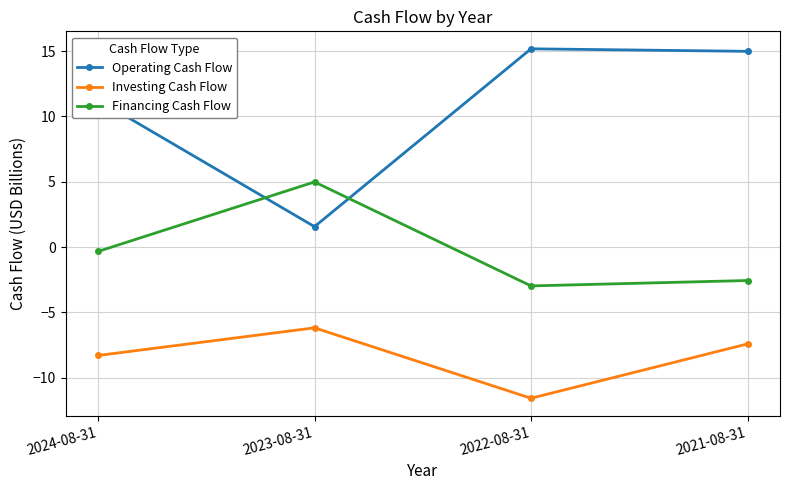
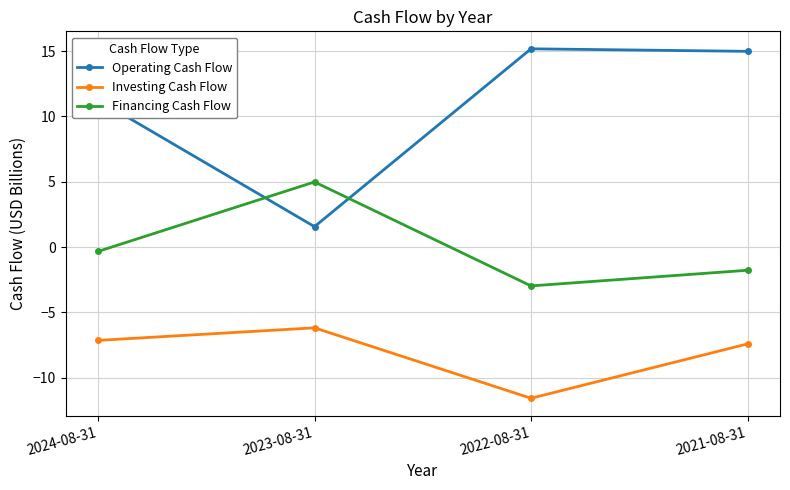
  {
    "Operating Cash Flow": {
      "2023-08-31": 1.6,
      "2022-08-31": 15.2,
      "2021-08-31": 15.0
    },
    "Investing Cash Flow": {
-     "2024-08-31": -8.3,
+     "2024-08-31": -7.2,
      "2023-08-31": -6.2,
      "2022-08-31": -11.6,
      "2021-08-31": -7.4
    },
    "Financing Cash Flow": {
      "2024-08-31": -0.3,
      "2023-08-31": 5.0,
      "2022-08-31": -3.0,
-     "2021-08-31": -2.6
+     "2021-08-31": -1.8
    }
  }
